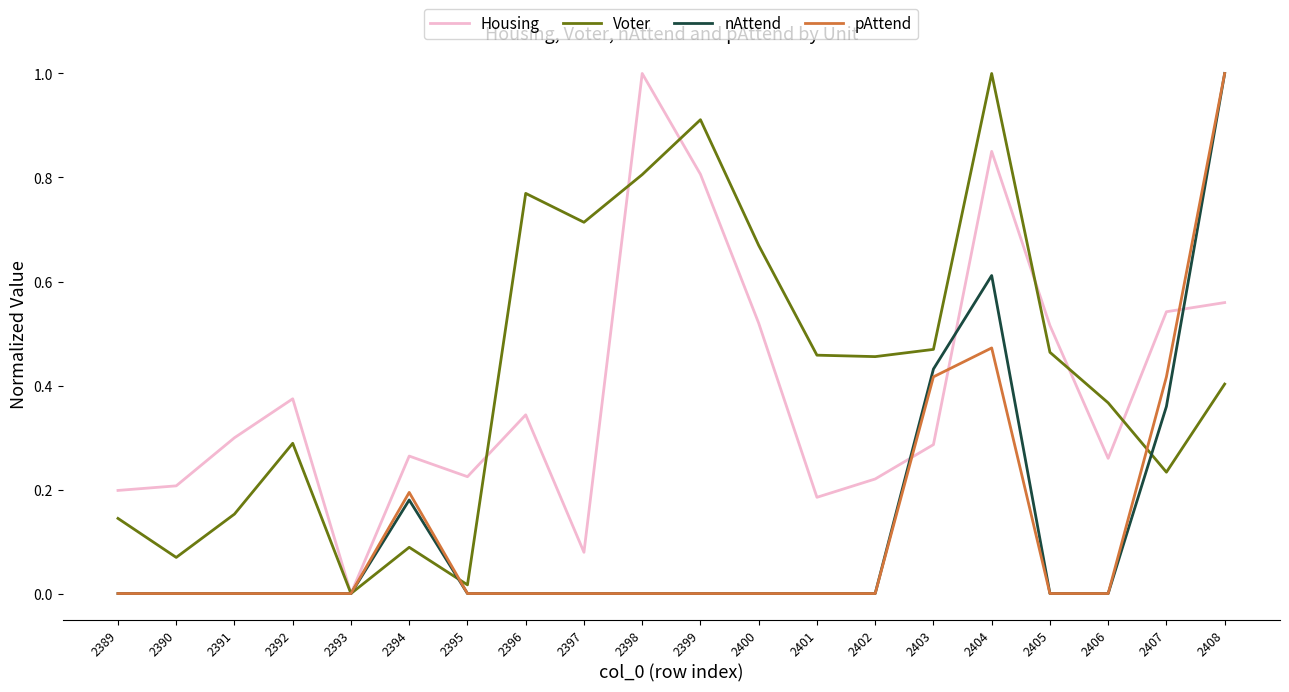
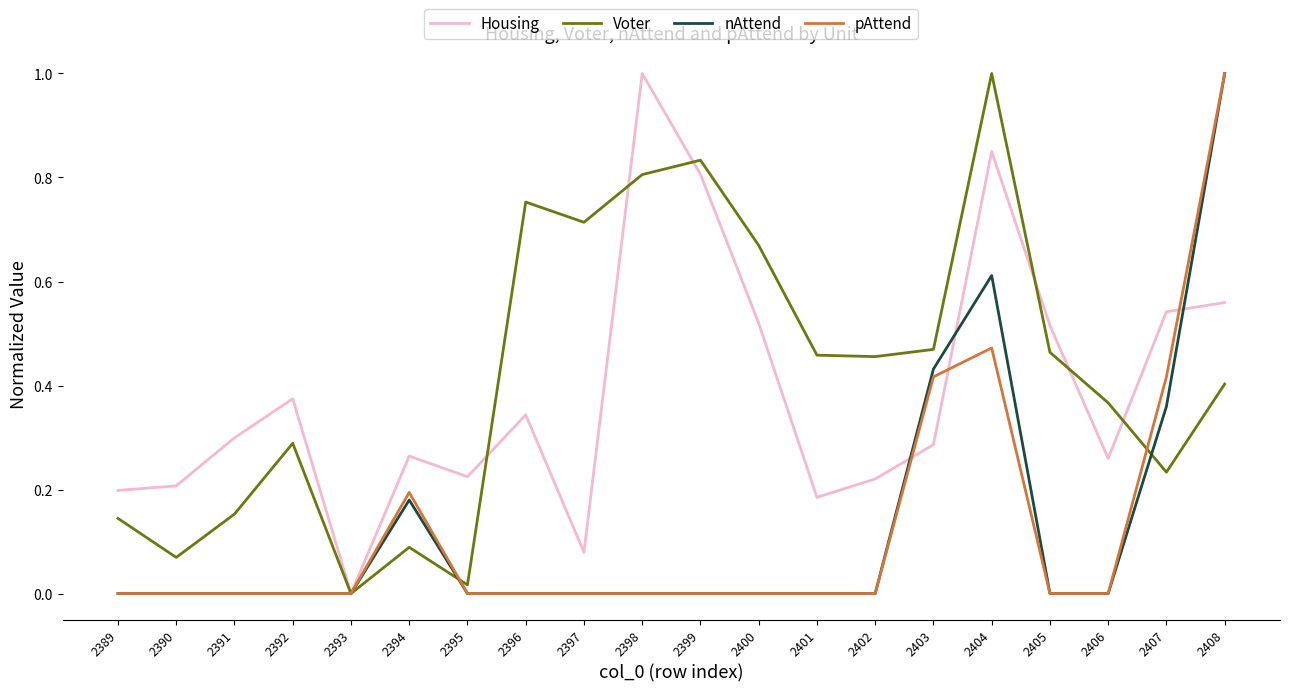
  {
    "Housing": {
      "2389": 0.20,
      "2390": 0.21,
      "2391": 0.30,
      "2392": 0.37,
      "2394": 0.26,
      "2395": 0.22,
      "2396": 0.34,
      "2397": 0.08,
      "2398": 1.00,
      "2399": 0.81,
      "2400": 0.52,
      "2401": 0.19,
      "2402": 0.22,
      "2403": 0.29,
      "2404": 0.85,
      "2405": 0.52,
      "2406": 0.26,
      "2407": 0.54,
      "2408": 0.56
    },
    "Voter": {
      "2389": 0.14,
      "2390": 0.07,
      "2391": 0.15,
      "2392": 0.29,
      "2394": 0.09,
      "2395": 0.02,
-     "2396": 0.77,
+     "2396": 0.75,
      "2397": 0.71,
      "2398": 0.81,
-     "2399": 0.91,
+     "2399": 0.83,
      "2400": 0.67,
      "2401": 0.46,
      "2402": 0.46,
      "2403": 0.47,
      "2404": 1.00,
      "2405": 0.46,
      "2406": 0.37,
      "2407": 0.23,
      "2408": 0.40
    },
    "nAttend": {
      "2394": 0.18,
      "2403": 0.43,
      "2404": 0.61,
      "2407": 0.36
    },
    "pAttend": {
      "2394": 0.19,
      "2403": 0.42,
      "2404": 0.47,
      "2407": 0.42
    }
  }
